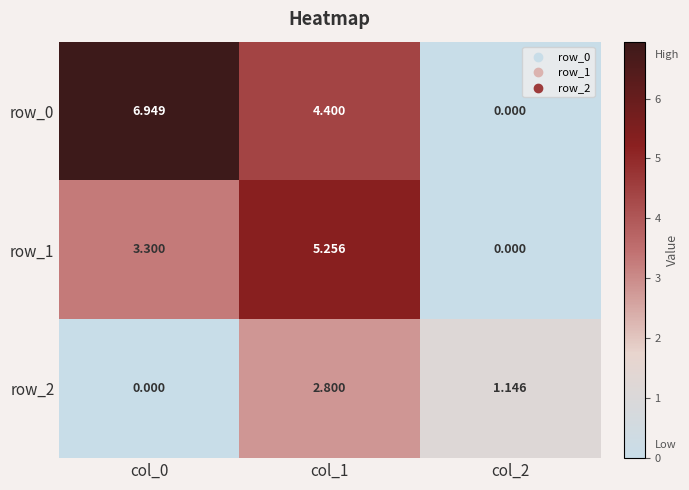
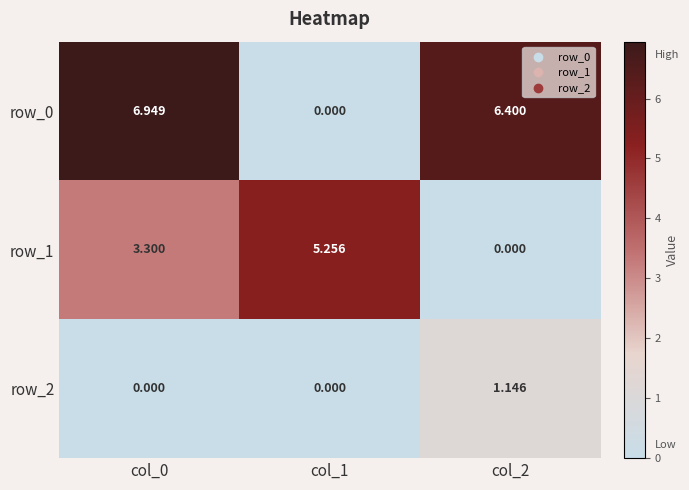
  {
    "row_0": {
      "col_0": 6.949,
-     "col_1": 4.400,
-     "col_2": 0.000
+     "col_1": 0.000,
+     "col_2": 6.400
    },
    "row_1": {
      "col_0": 3.300,
      "col_1": 5.256,
      "col_2": 0.000
    },
    "row_2": {
      "col_0": 0.000,
-     "col_1": 2.800,
+     "col_1": 0.000,
      "col_2": 1.146
    }
  }
